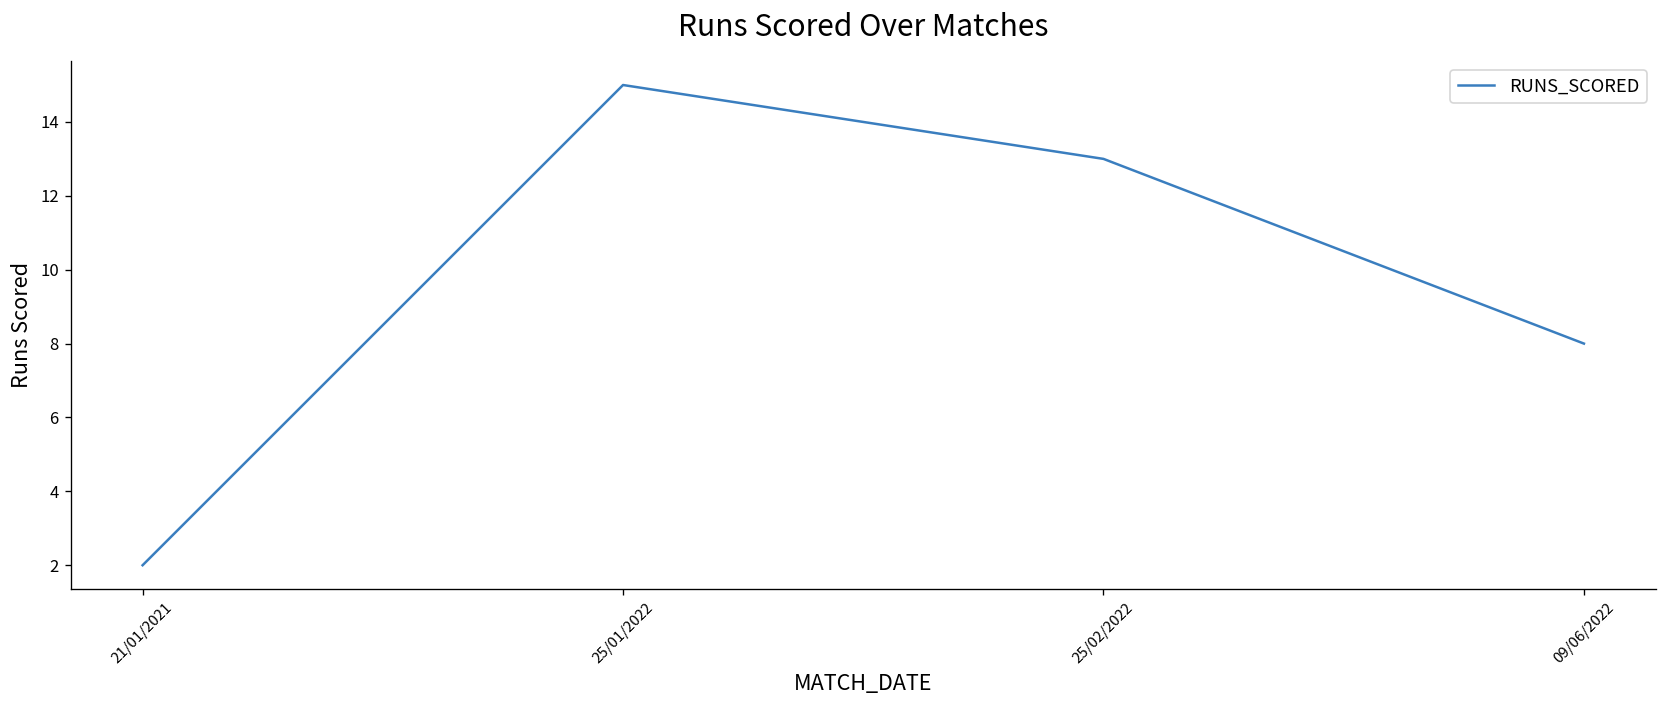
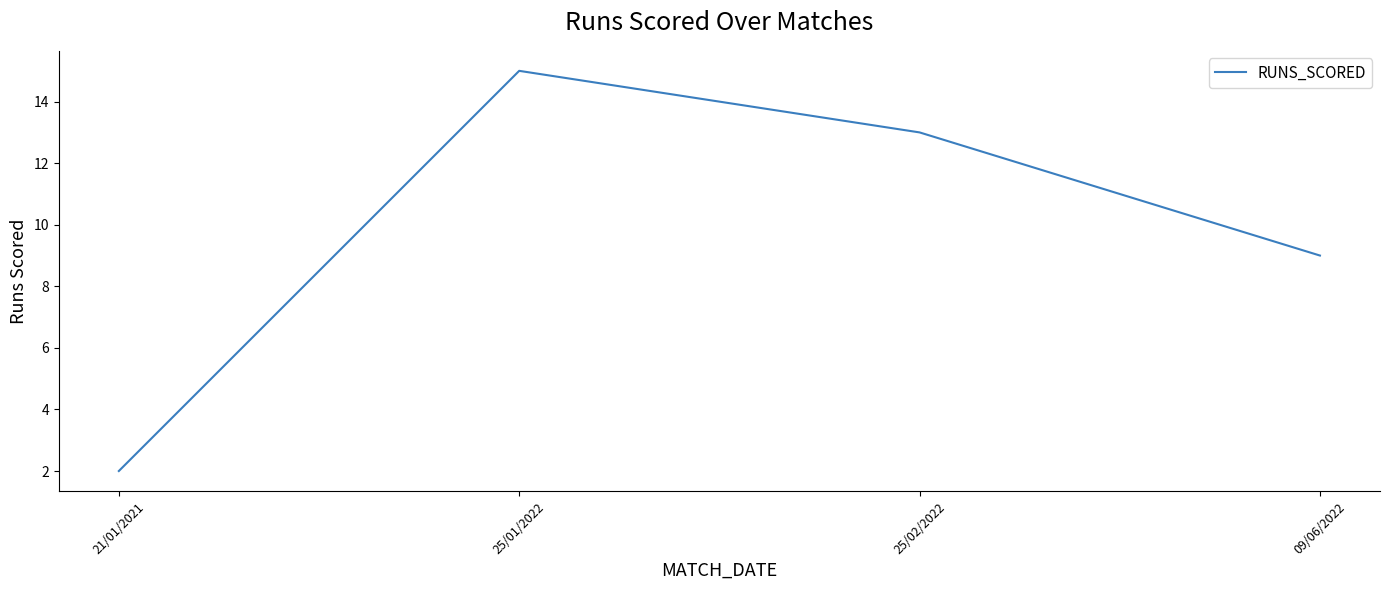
  {
    "21/01/2021": 2,
    "25/01/2022": 15,
    "25/02/2022": 13,
-   "09/06/2022": 8
+   "09/06/2022": 9
  }
